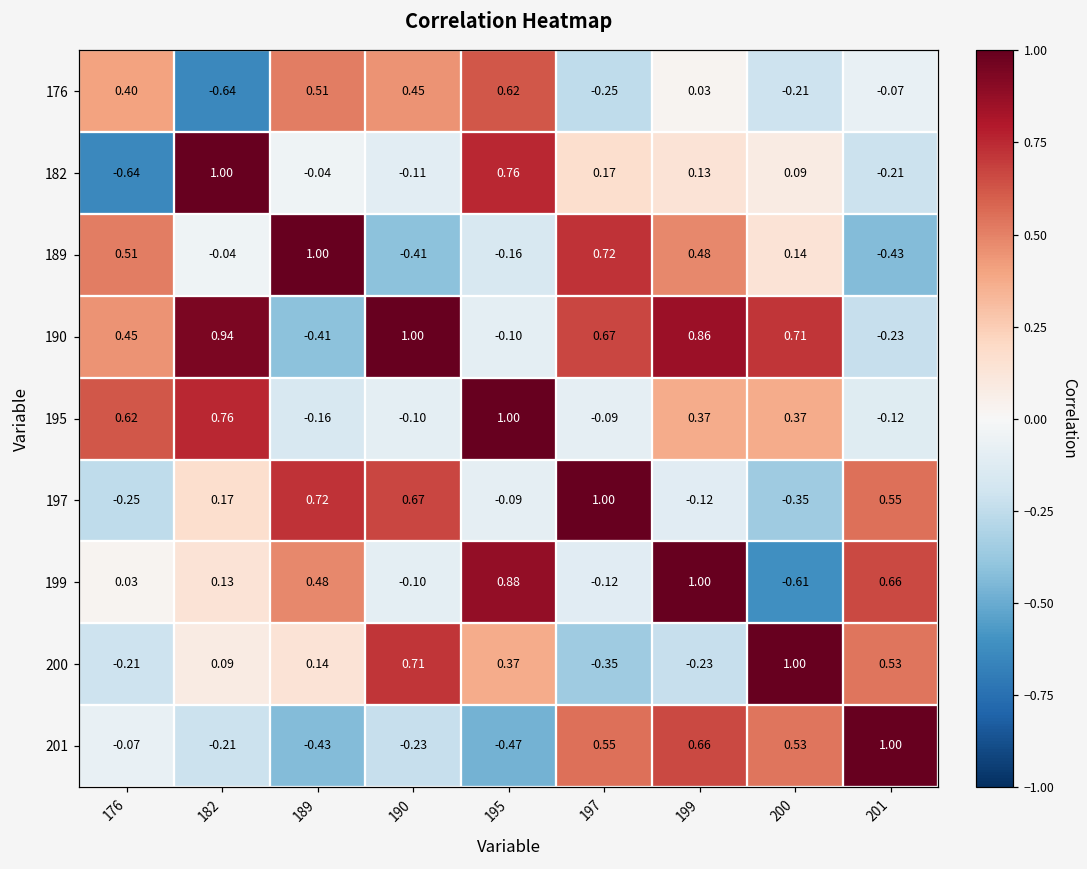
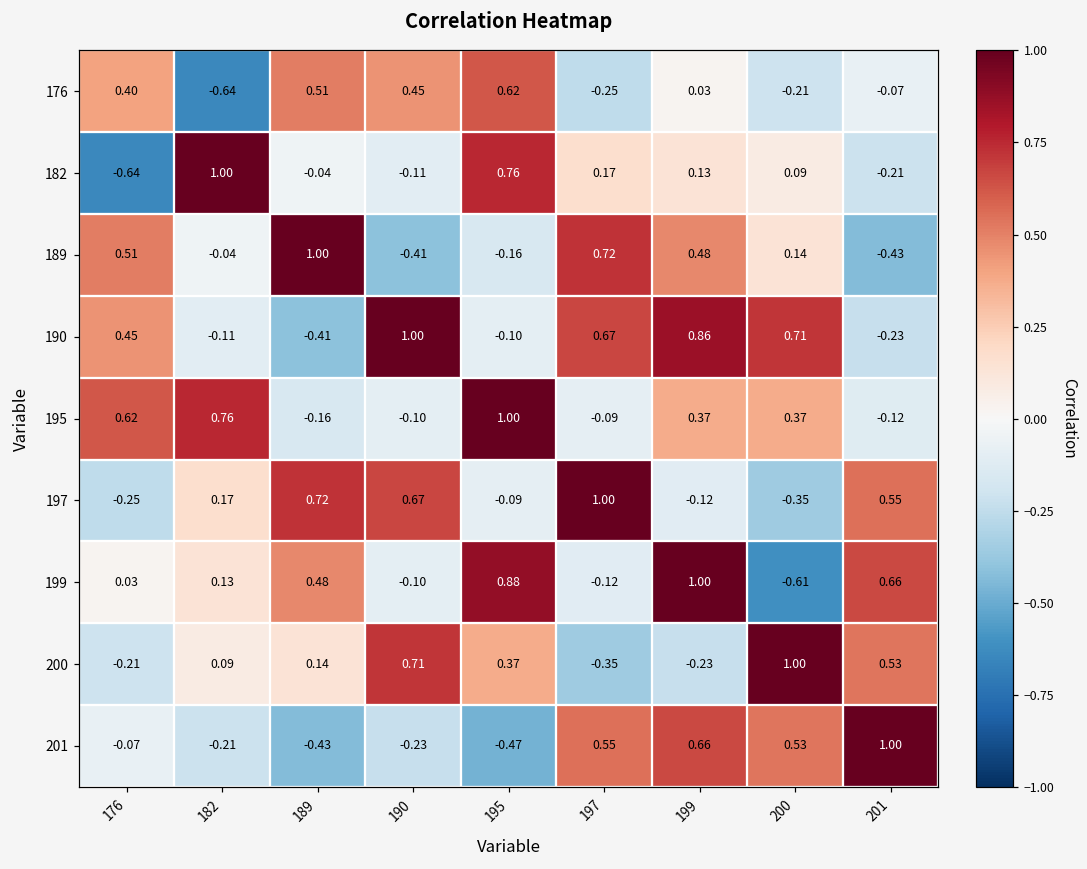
  {
    "176": {
      "176": 0.40,
      "182": -0.64,
      "189": 0.51,
      "190": 0.45,
      "195": 0.62,
      "197": -0.25,
      "199": 0.03,
      "200": -0.21,
      "201": -0.07
    },
    "182": {
      "176": -0.64,
      "182": 1.00,
      "189": -0.04,
      "190": -0.11,
      "195": 0.76,
      "197": 0.17,
      "199": 0.13,
      "200": 0.09,
      "201": -0.21
    },
    "189": {
      "176": 0.51,
      "182": -0.04,
      "189": 1.00,
      "190": -0.41,
      "195": -0.16,
      "197": 0.72,
      "199": 0.48,
      "200": 0.14,
      "201": -0.43
    },
    "190": {
      "176": 0.45,
-     "182": 0.94,
+     "182": -0.11,
      "189": -0.41,
      "190": 1.00,
      "195": -0.10,
      "197": 0.67,
      "199": 0.86,
      "200": 0.71,
      "201": -0.23
    },
    "195": {
      "176": 0.62,
      "182": 0.76,
      "189": -0.16,
      "190": -0.10,
      "195": 1.00,
      "197": -0.09,
      "199": 0.37,
      "200": 0.37,
      "201": -0.12
    },
    "197": {
      "176": -0.25,
      "182": 0.17,
      "189": 0.72,
      "190": 0.67,
      "195": -0.09,
      "197": 1.00,
      "199": -0.12,
      "200": -0.35,
      "201": 0.55
    },
    "199": {
      "176": 0.03,
      "182": 0.13,
      "189": 0.48,
      "190": -0.10,
      "195": 0.88,
      "197": -0.12,
      "199": 1.00,
      "200": -0.61,
      "201": 0.66
    },
    "200": {
      "176": -0.21,
      "182": 0.09,
      "189": 0.14,
      "190": 0.71,
      "195": 0.37,
      "197": -0.35,
      "199": -0.23,
      "200": 1.00,
      "201": 0.53
    },
    "201": {
      "176": -0.07,
      "182": -0.21,
      "189": -0.43,
      "190": -0.23,
      "195": -0.47,
      "197": 0.55,
      "199": 0.66,
      "200": 0.53,
      "201": 1.00
    }
  }
